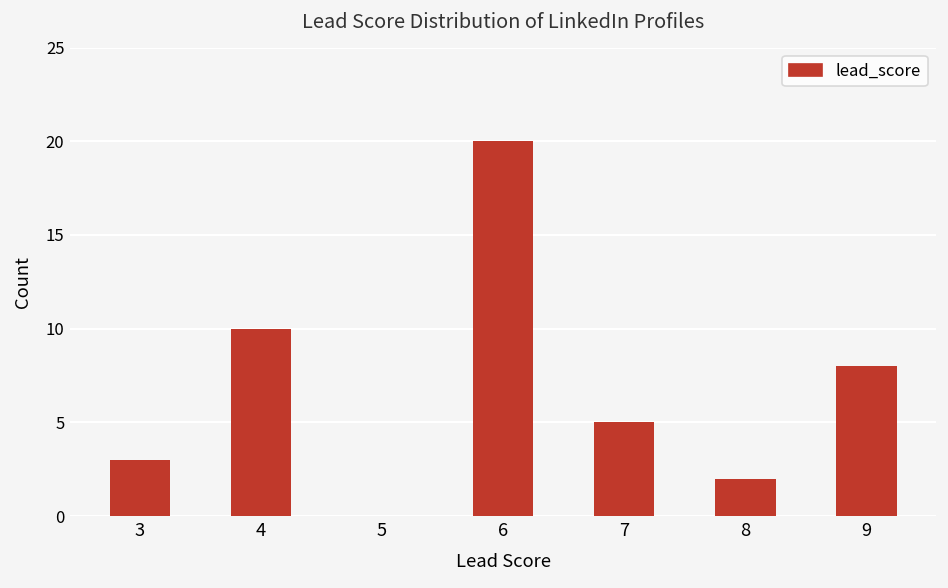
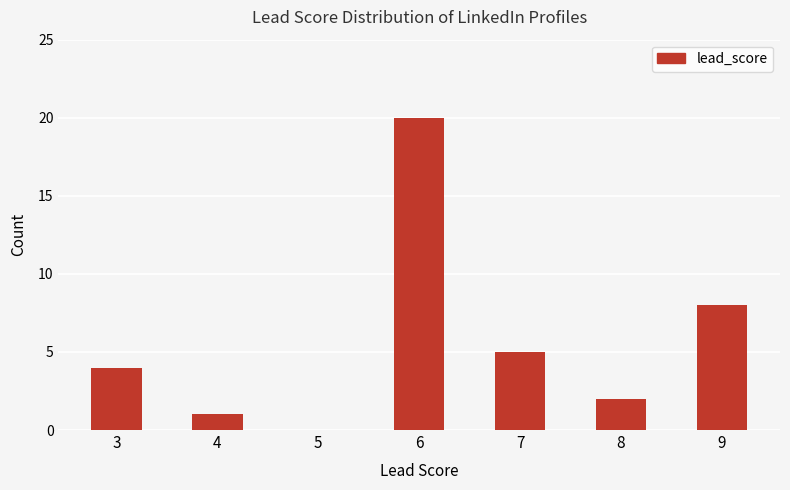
  {
-   "3": 3,
-   "4": 10,
+   "3": 4,
+   "4": 1,
    "5": 0,
    "6": 20,
    "7": 5,
    "8": 2,
    "9": 8
  }
